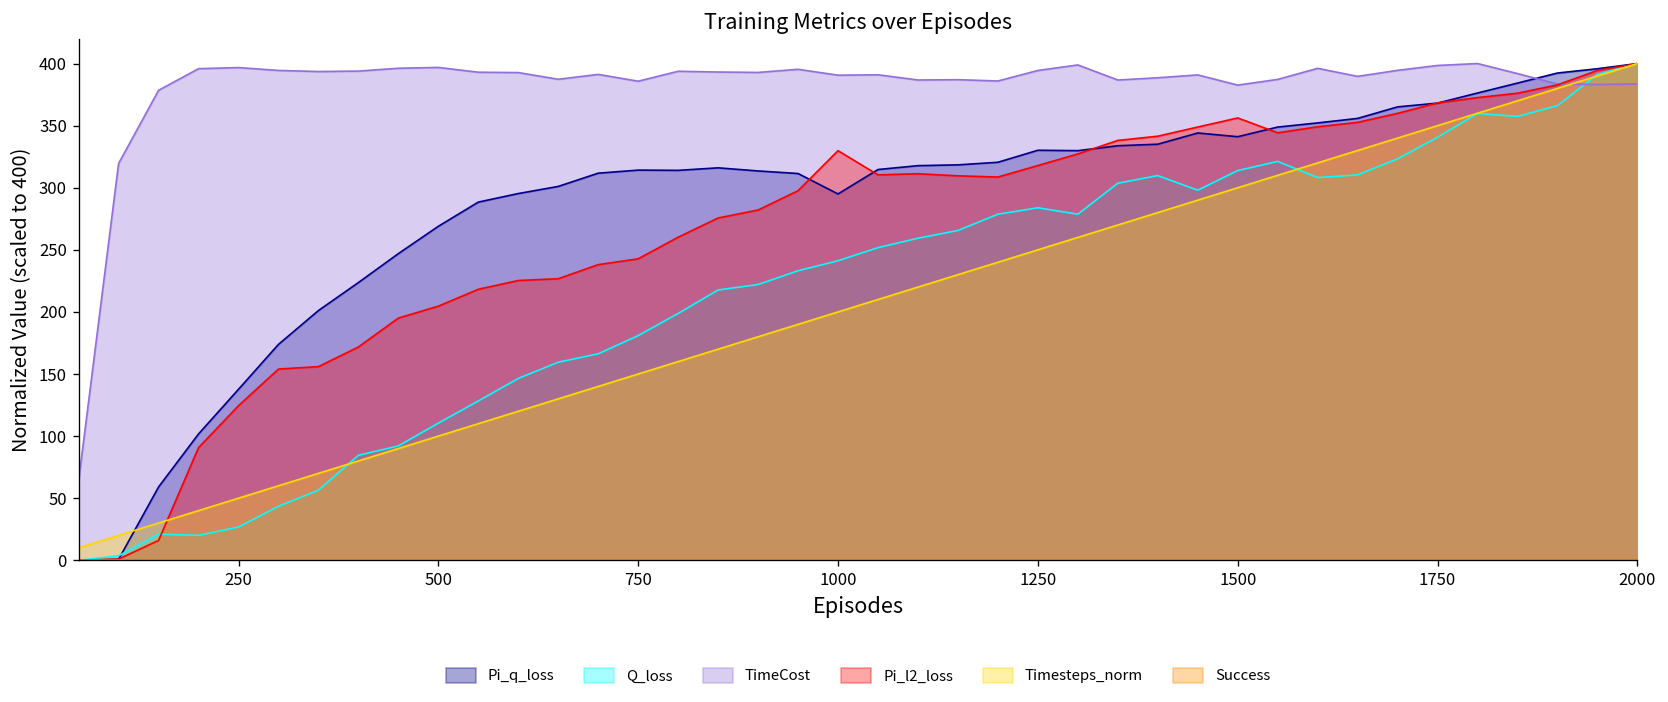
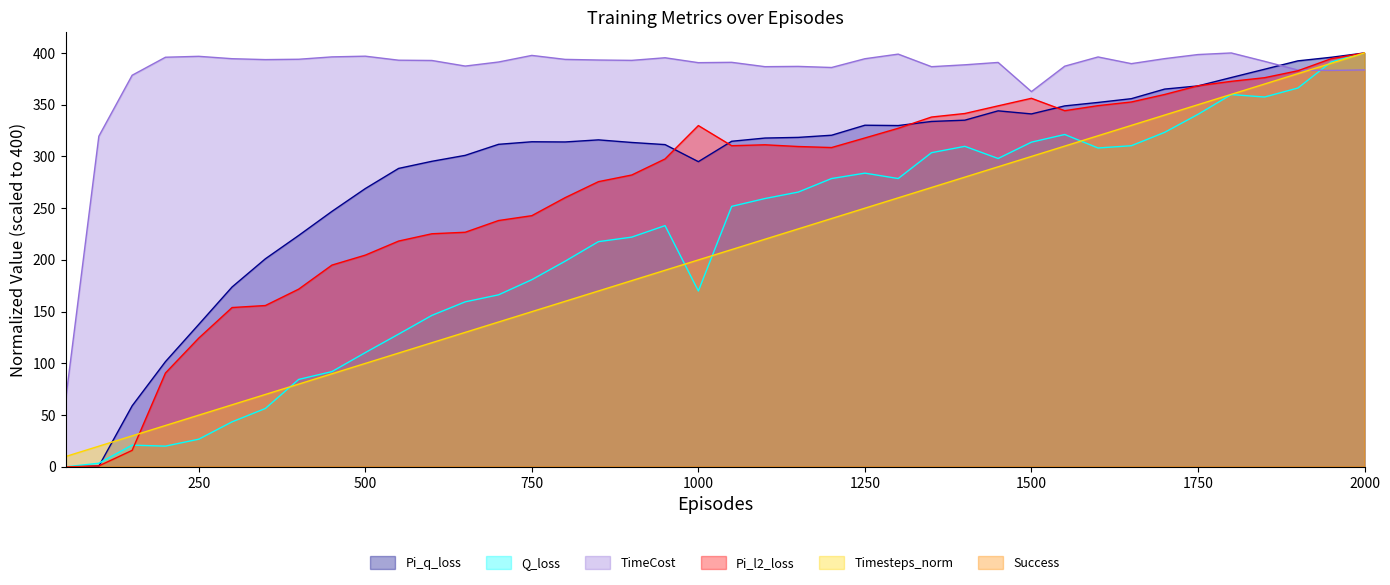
  {
    "Pi_q_loss": {
      "250": 138,
      "500": 269,
      "750": 314,
      "1000": 295,
      "1250": 330,
      "1500": 341
    },
    "Q_loss": {
      "250": 27,
      "500": 110,
      "750": 181,
-     "1000": 241,
+     "1000": 170,
      "1250": 284,
      "1500": 314,
      "1750": 341
    },
    "TimeCost": {
      "250": 397,
      "500": 397,
-     "750": 386,
+     "750": 398,
      "1000": 391,
      "1250": 394,
-     "1500": 383,
+     "1500": 363,
      "1750": 398,
      "2000": 384
    },
    "Pi_l2_loss": {
      "250": 124,
      "500": 205,
      "750": 243,
      "1000": 330,
      "1250": 318,
      "1500": 356
    }
  }
